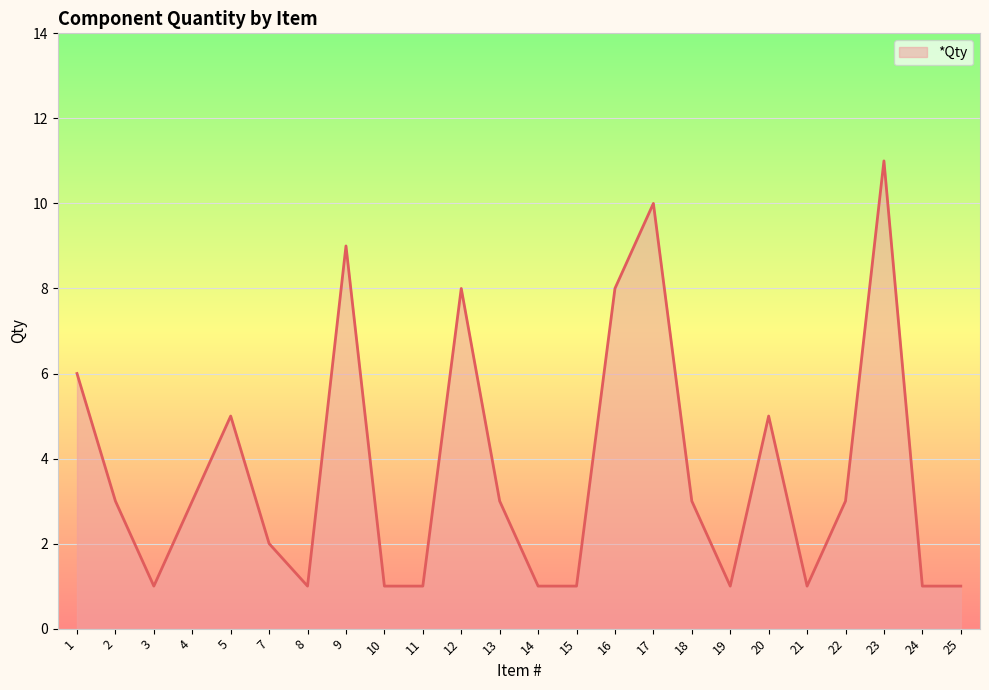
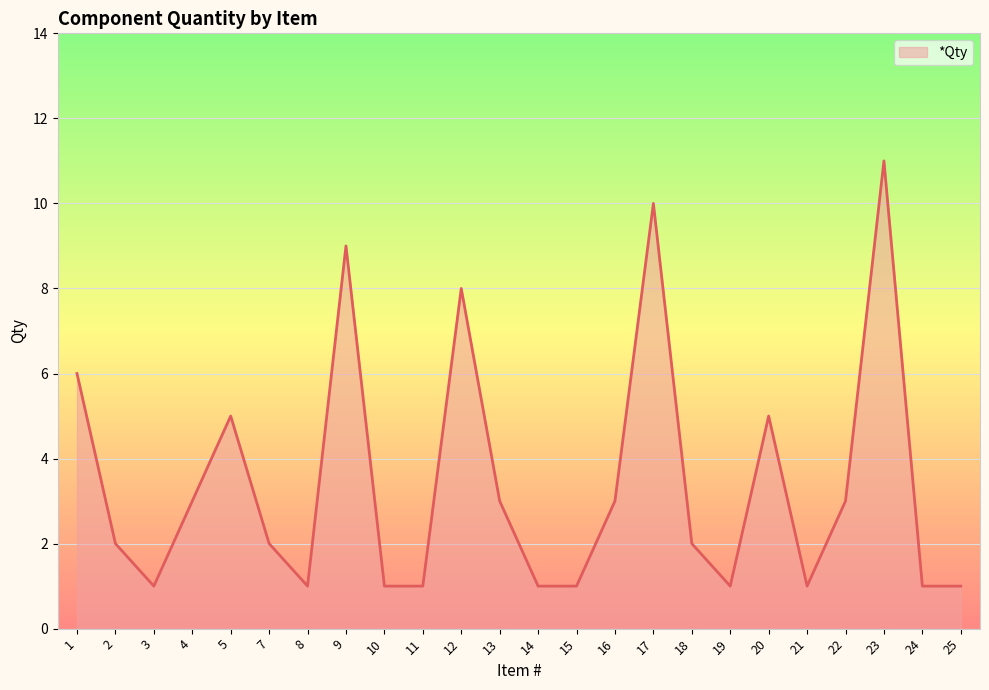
  {
    "1": 6,
-   "2": 3,
+   "2": 2,
    "3": 1,
    "4": 3,
    "5": 5,
    "7": 2,
    "8": 1,
    "9": 9,
    "10": 1,
    "11": 1,
    "12": 8,
    "13": 3,
    "14": 1,
    "15": 1,
-   "16": 8,
+   "16": 3,
    "17": 10,
-   "18": 3,
+   "18": 2,
    "19": 1,
    "20": 5,
    "21": 1,
    "22": 3,
    "23": 11,
    "24": 1,
    "25": 1
  }
